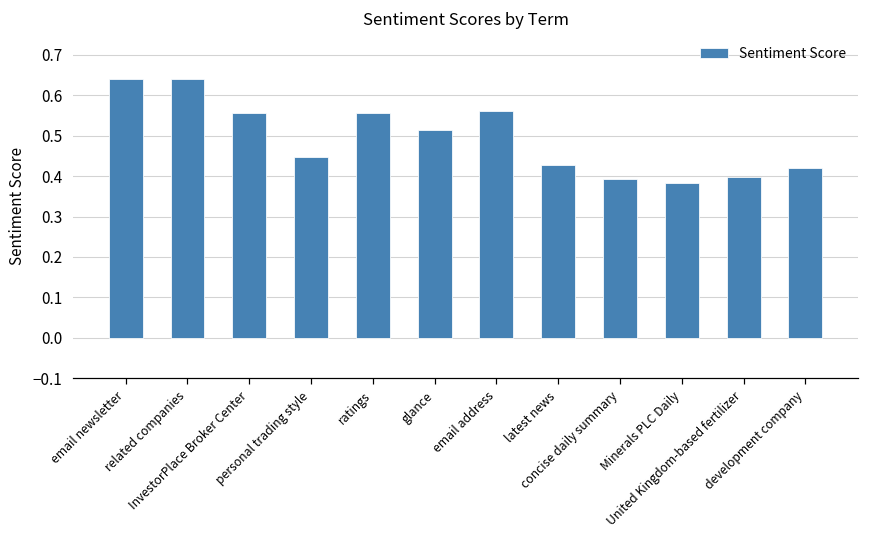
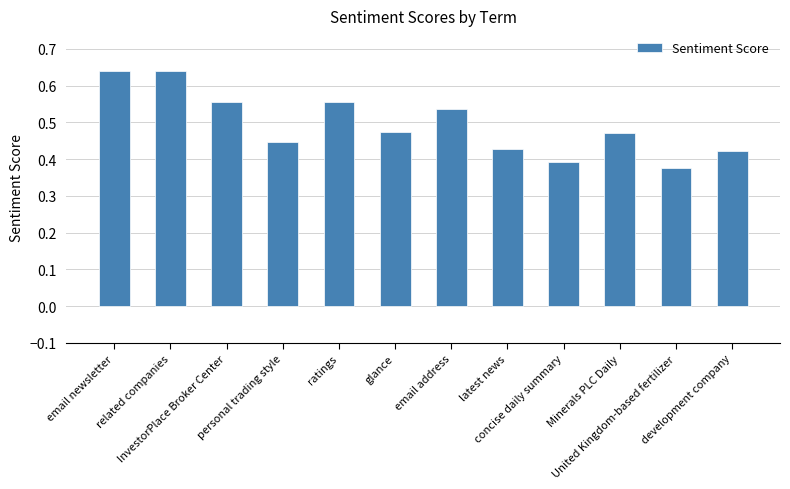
  {
    "email newsletter": 0.64,
    "related companies": 0.64,
    "InvestorPlace Broker Center": 0.56,
    "personal trading style": 0.45,
    "ratings": 0.56,
-   "glance": 0.51,
-   "email address": 0.56,
+   "glance": 0.47,
+   "email address": 0.54,
    "latest news": 0.43,
    "concise daily summary": 0.39,
-   "Minerals PLC Daily": 0.38,
-   "United Kingdom-based fertilizer": 0.40,
+   "Minerals PLC Daily": 0.47,
+   "United Kingdom-based fertilizer": 0.38,
    "development company": 0.42
  }
